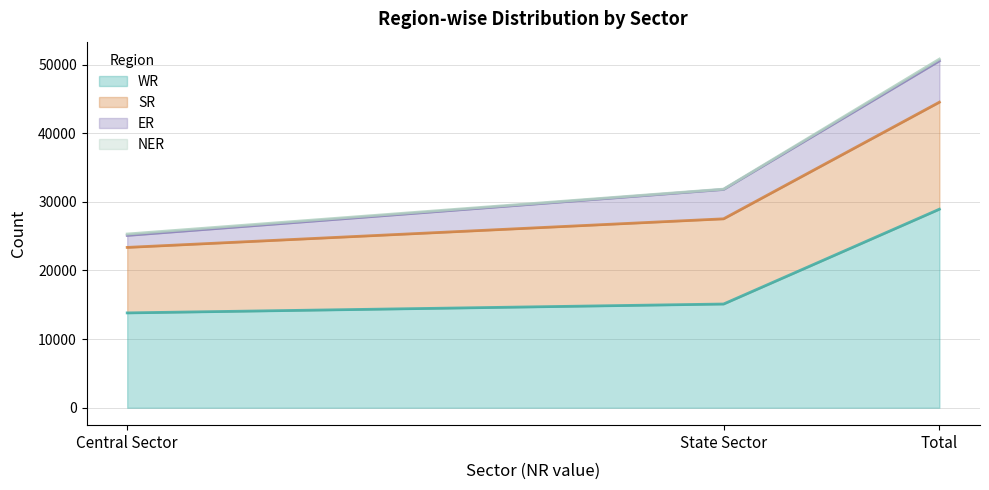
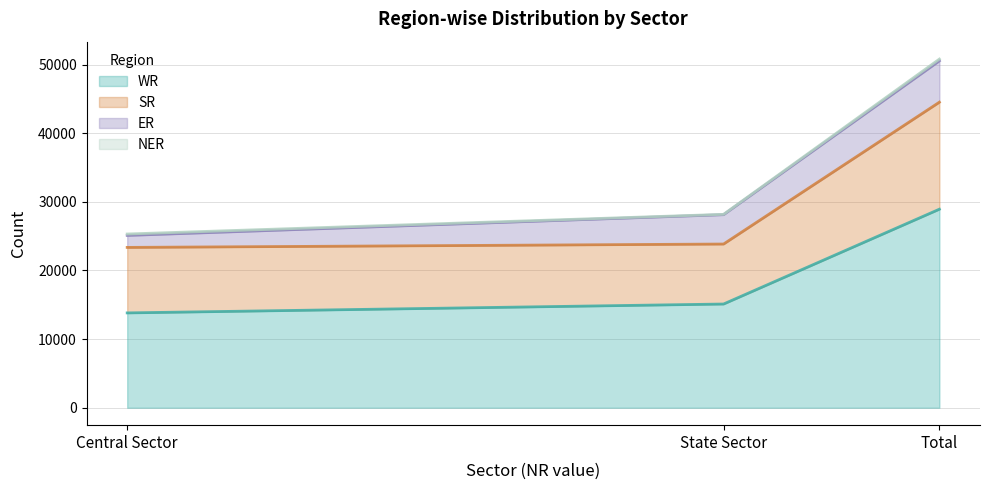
  {
    "SR": {
      "Central Sector": 10000,
-     "State Sector": 12000,
+     "State Sector": 9000,
      "Total": 16000
    }
  }
